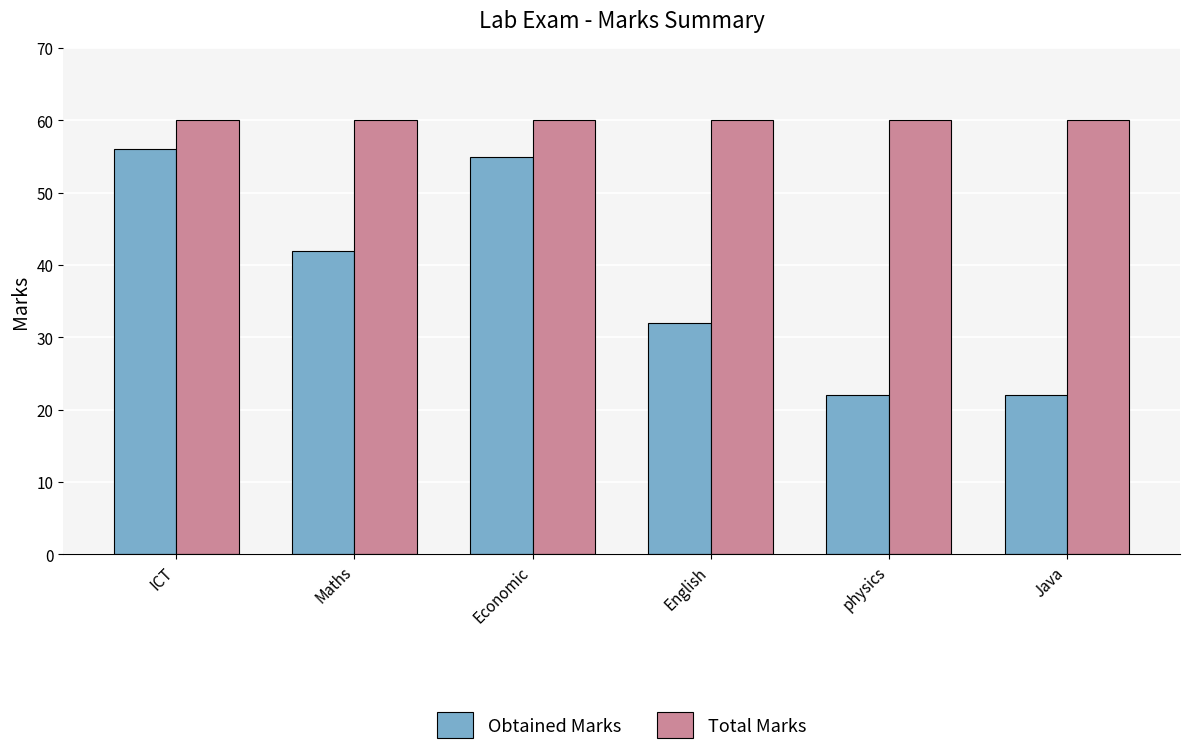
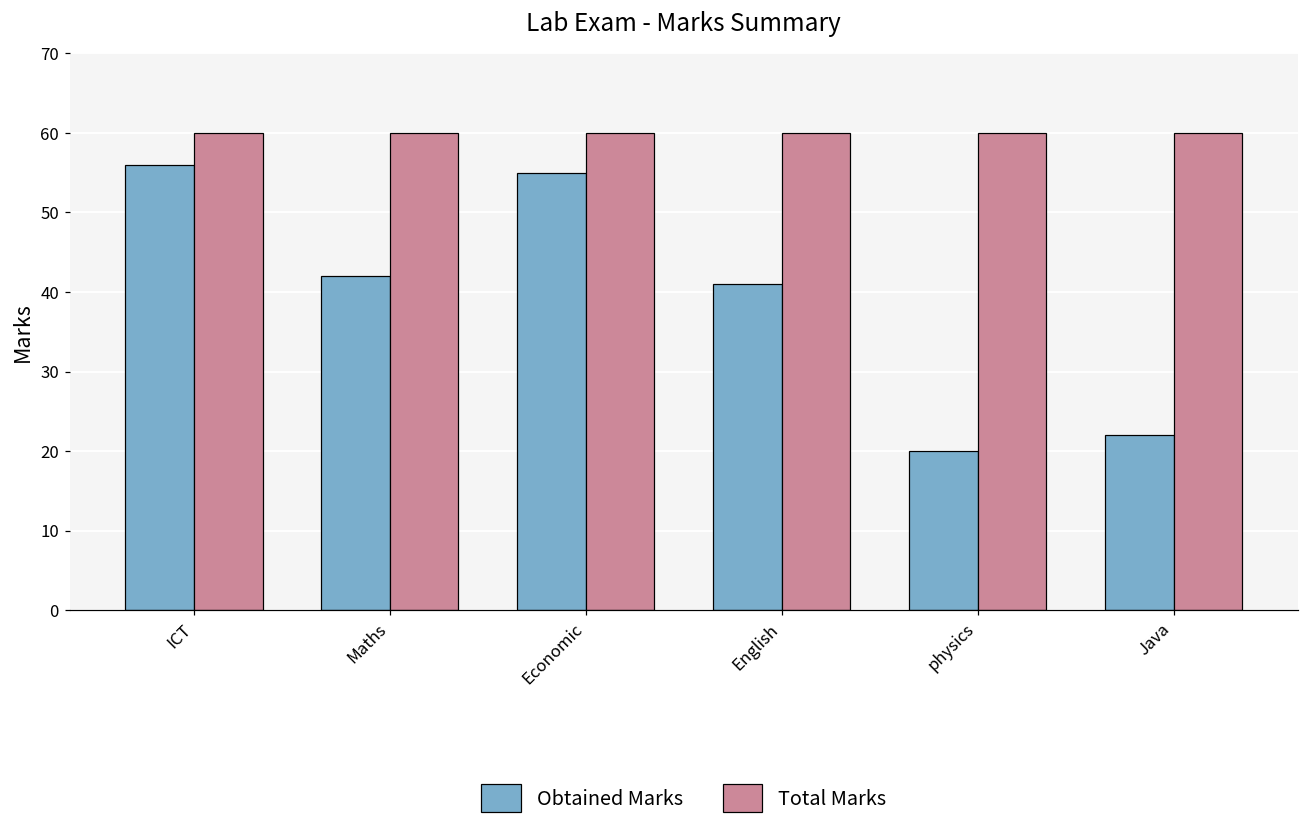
  {
    "Obtained Marks": {
      "ICT": 56,
      "Maths": 42,
      "Economic": 55,
-     "English": 32,
-     "physics": 22,
+     "English": 41,
+     "physics": 20,
      "Java": 22
    },
    "Total Marks": {
      "ICT": 60,
      "Maths": 60,
      "Economic": 60,
      "English": 60,
      "physics": 60,
      "Java": 60
    }
  }
